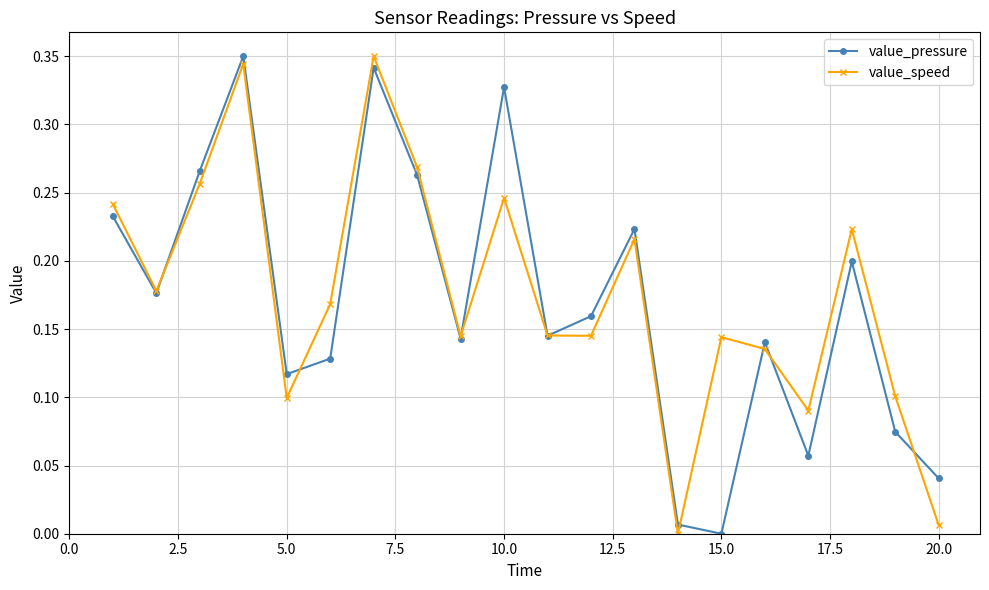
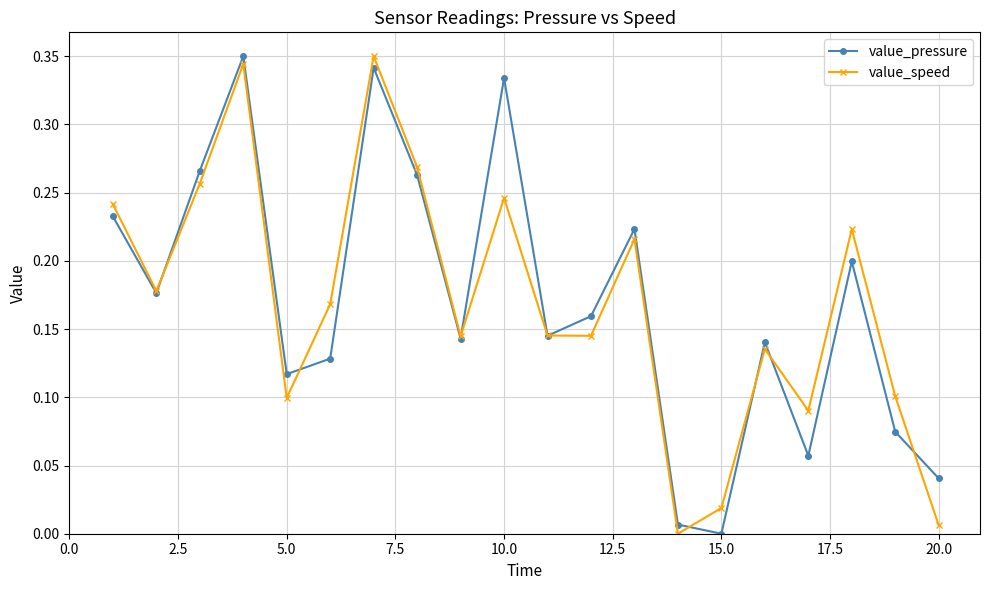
  {
    "value_pressure": {
      "5.0": 0.117,
-     "10.0": 0.327,
+     "10.0": 0.334,
      "15.0": 0.000,
      "20.0": 0.041
    },
    "value_speed": {
      "5.0": 0.099,
      "10.0": 0.246,
-     "15.0": 0.144,
+     "15.0": 0.019,
      "20.0": 0.006
    }
  }
